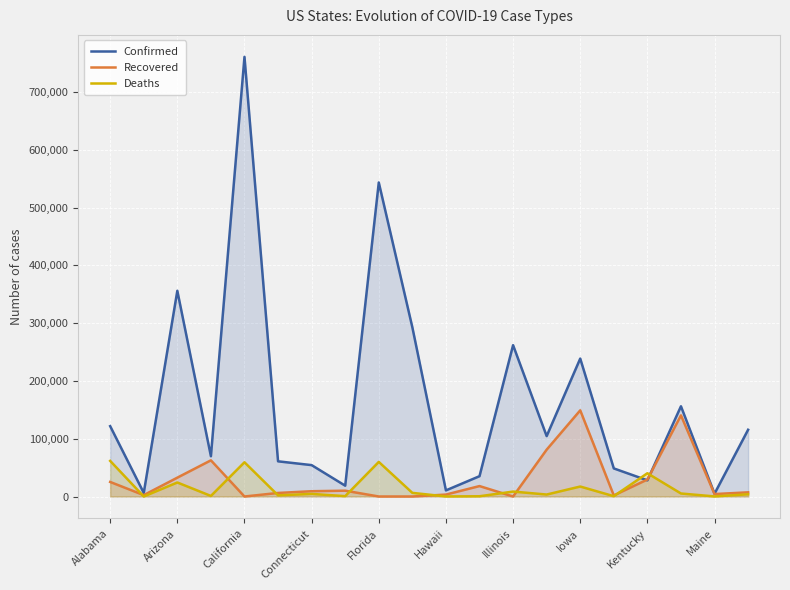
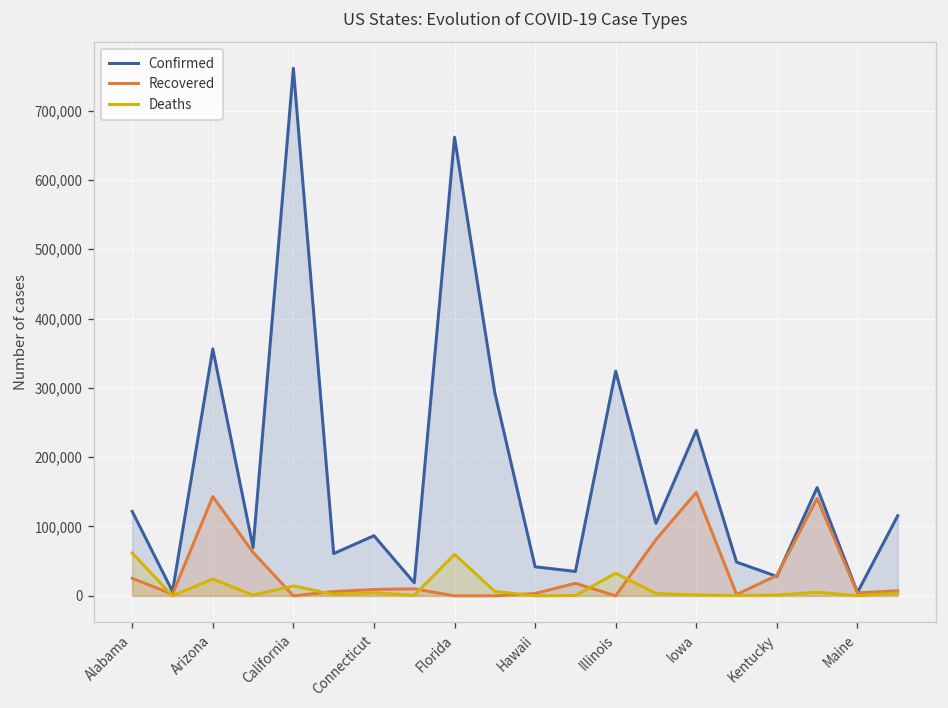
  {
    "Confirmed": {
      "Alabama": "120,000",
      "Arizona": "360,000",
      "California": "760,000",
-     "Connecticut": "50,000",
-     "Florida": "540,000",
-     "Hawaii": "10,000",
-     "Illinois": "260,000",
+     "Connecticut": "90,000",
+     "Florida": "660,000",
+     "Hawaii": "40,000",
+     "Illinois": "320,000",
      "Iowa": "240,000"
    },
    "Recovered": {
      "Alabama": "30,000",
-     "Arizona": "30,000",
+     "Arizona": "140,000",
      "California": "0",
      "Connecticut": "10,000",
      "Florida": "0",
      "Illinois": "0",
      "Iowa": "150,000"
    },
    "Deaths": {
      "Alabama": "60,000",
      "Arizona": "20,000",
-     "California": "60,000",
+     "California": "10,000",
      "Connecticut": "0",
      "Florida": "60,000",
-     "Illinois": "10,000",
-     "Iowa": "20,000",
-     "Kentucky": "40,000"
+     "Illinois": "30,000",
+     "Iowa": "0",
+     "Kentucky": "0"
    }
  }
